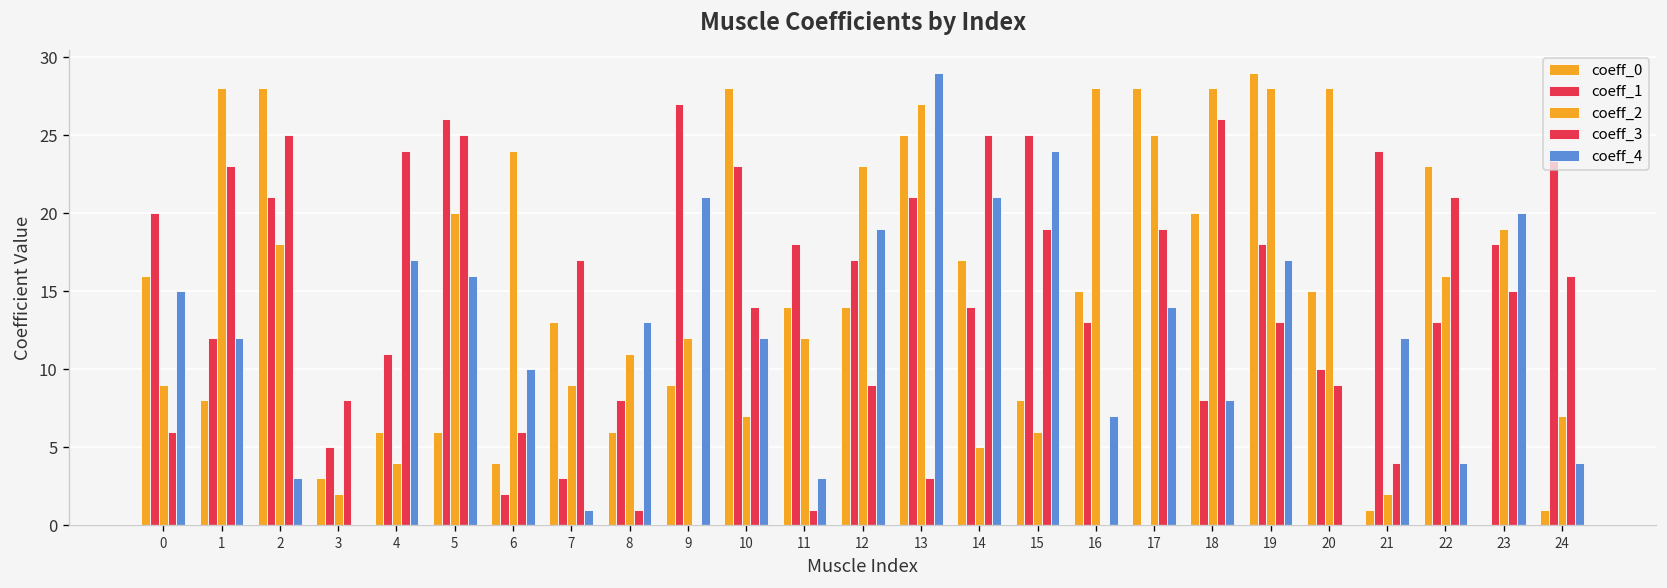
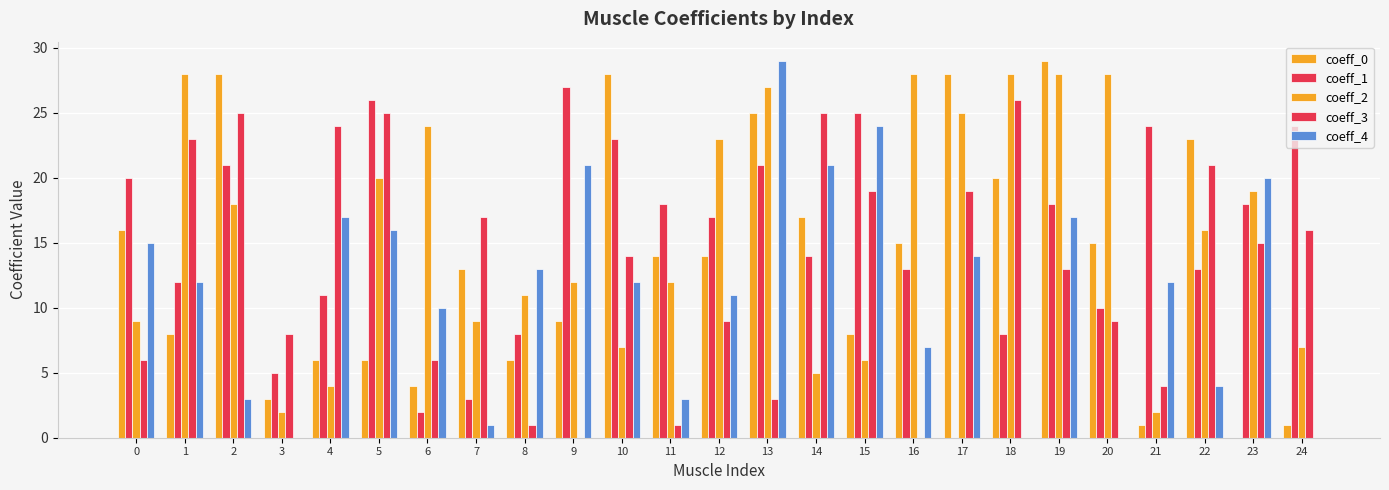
  {
    "coeff_4": {
      "0": 15,
      "1": 12,
      "2": 3,
      "3": 0,
      "4": 17,
      "5": 16,
      "6": 10,
      "7": 1,
      "8": 13,
      "9": 21,
      "10": 12,
      "11": 3,
-     "12": 19,
+     "12": 11,
      "13": 29,
      "14": 21,
      "15": 24,
      "16": 7,
      "17": 14,
-     "18": 8,
+     "18": 0,
      "19": 17,
      "20": 0,
      "21": 12,
      "22": 4,
      "23": 20,
-     "24": 4
+     "24": 0
    }
  }
